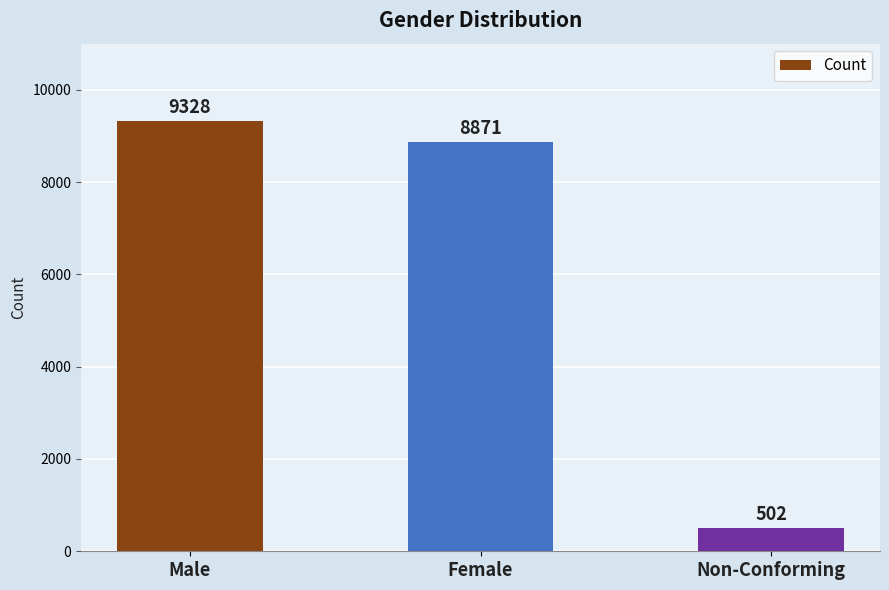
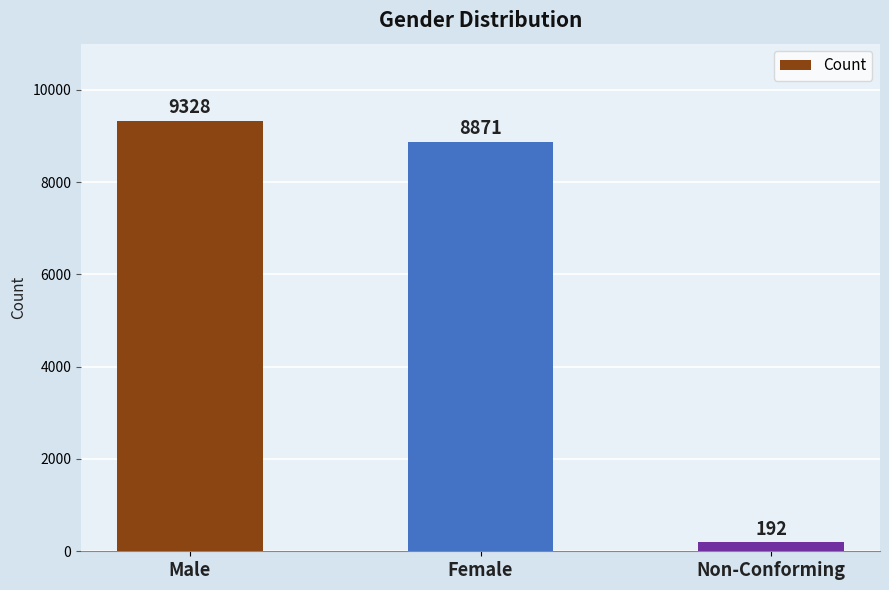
  {
    "Male": 9328,
    "Female": 8871,
-   "Non-Conforming": 502
+   "Non-Conforming": 192
  }
